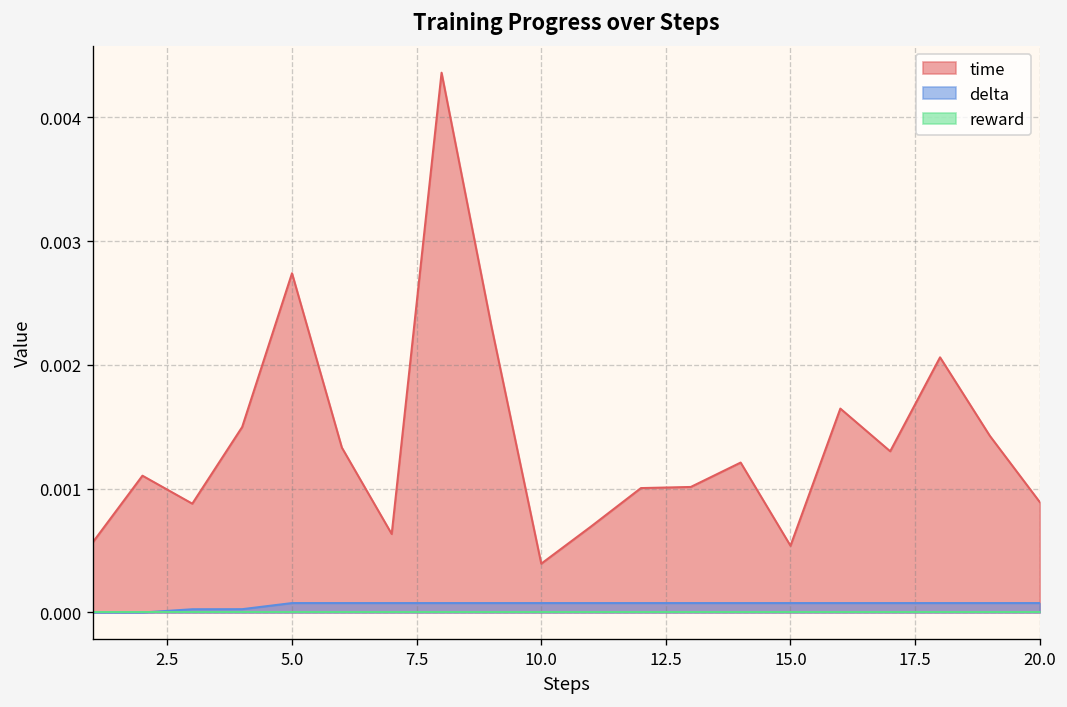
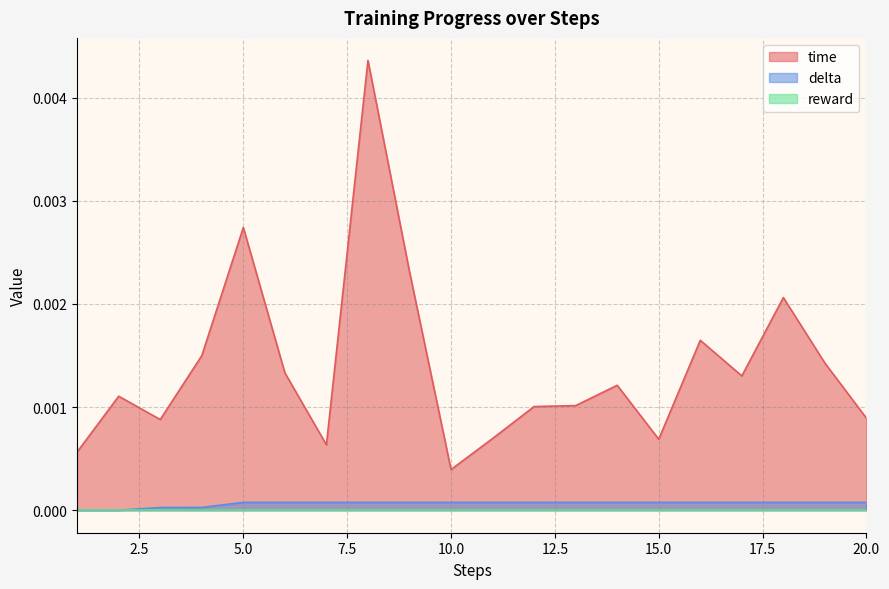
  {
    "time": {
      "5.0": 0.00274,
      "10.0": 0.00039,
-     "15.0": 0.00054,
+     "15.0": 0.00069,
      "20.0": 0.00089
    },
    "delta": {
      "5.0": 0.00008,
      "10.0": 0.00008,
      "15.0": 0.00008,
      "20.0": 0.00008
    },
    "reward": {
      "5.0": 0.00000,
      "10.0": 0.00000,
      "15.0": 0.00000,
      "20.0": 0.00000
    }
  }
